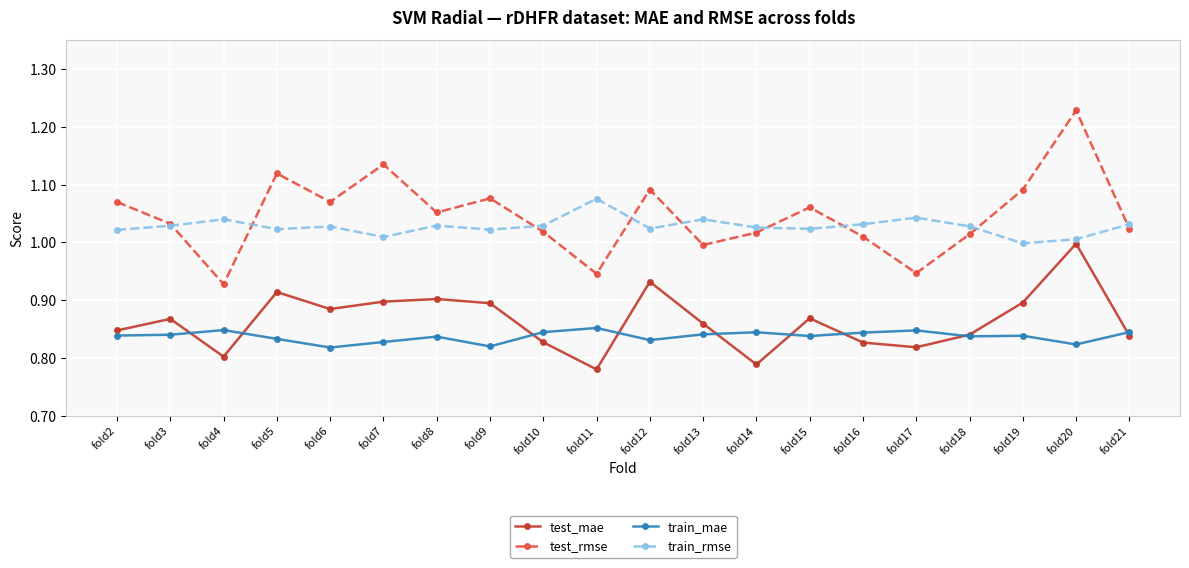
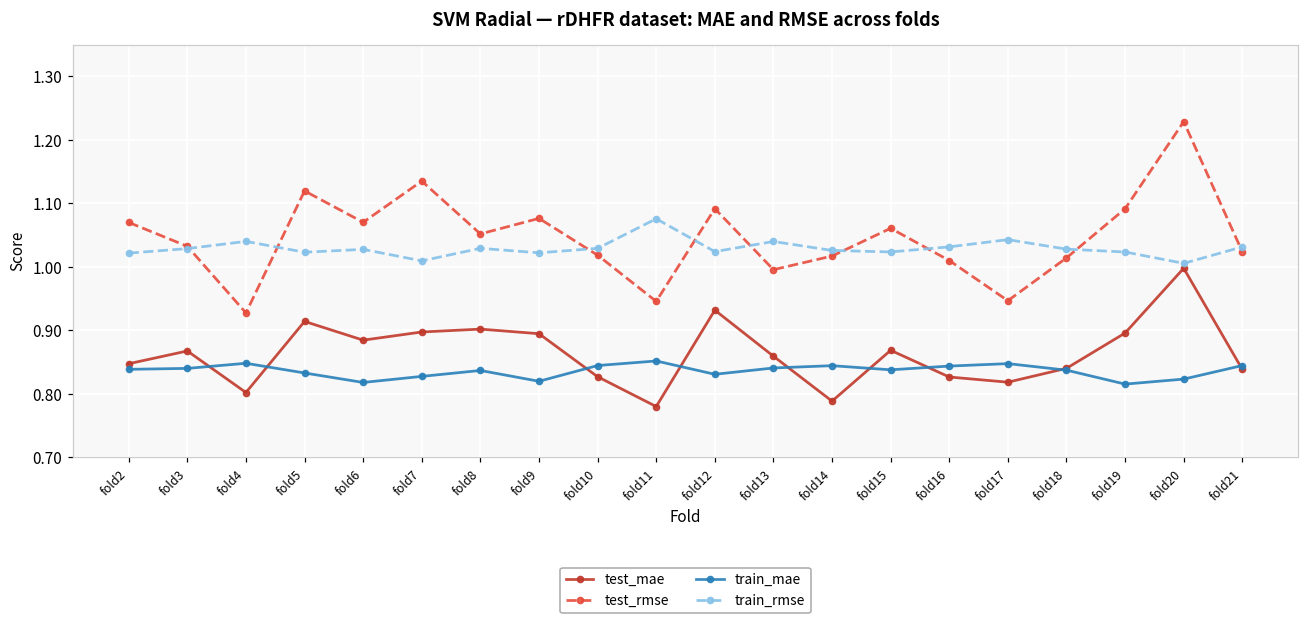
  {
    "train_mae": {
      "fold2": 0.84,
      "fold3": 0.84,
      "fold4": 0.85,
      "fold5": 0.83,
      "fold6": 0.82,
      "fold7": 0.83,
      "fold8": 0.84,
      "fold9": 0.82,
      "fold10": 0.84,
      "fold11": 0.85,
      "fold12": 0.83,
      "fold13": 0.84,
      "fold14": 0.84,
      "fold15": 0.84,
      "fold16": 0.84,
      "fold17": 0.85,
-     "fold19": 0.84,
+     "fold19": 0.82,
      "fold20": 0.82,
      "fold21": 0.84
    },
    "train_rmse": {
      "fold2": 1.02,
      "fold4": 1.04,
      "fold5": 1.02,
      "fold6": 1.03,
      "fold7": 1.01,
      "fold8": 1.03,
      "fold9": 1.02,
      "fold10": 1.03,
      "fold11": 1.08,
      "fold12": 1.02,
      "fold13": 1.04,
      "fold14": 1.03,
      "fold15": 1.02,
      "fold16": 1.03,
      "fold17": 1.04,
      "fold18": 1.03,
-     "fold19": 1.00,
+     "fold19": 1.02,
      "fold20": 1.01,
      "fold21": 1.03
    }
  }
